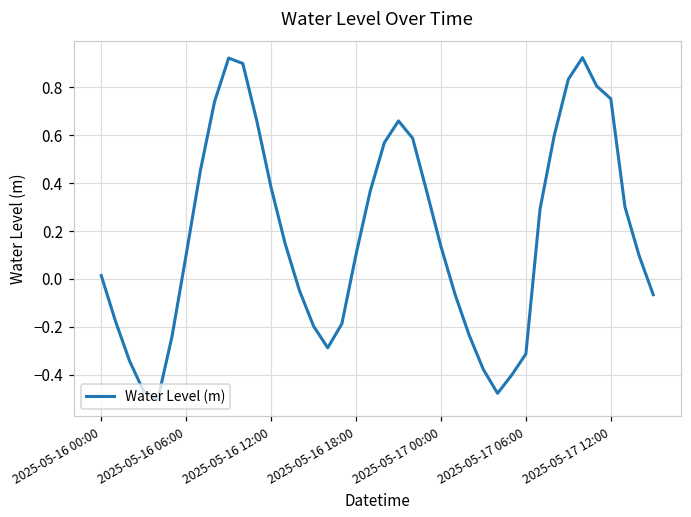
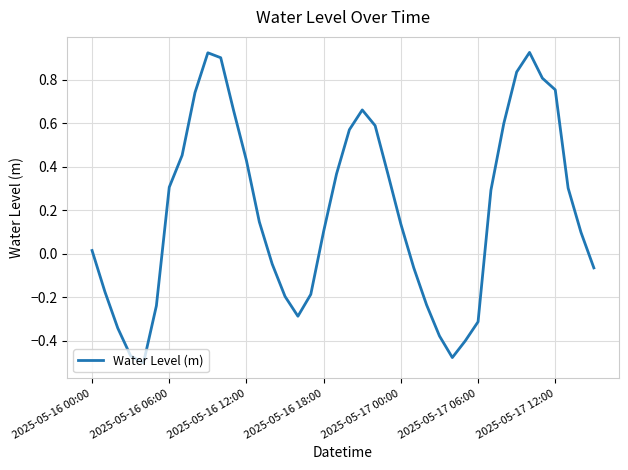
  {
    "2025-05-16 00:00": 0.01,
-   "2025-05-16 06:00": 0.10,
-   "2025-05-16 12:00": 0.38,
+   "2025-05-16 06:00": 0.31,
+   "2025-05-16 12:00": 0.43,
    "2025-05-16 18:00": 0.10,
    "2025-05-17 00:00": 0.14,
    "2025-05-17 06:00": -0.31,
    "2025-05-17 12:00": 0.75
  }
